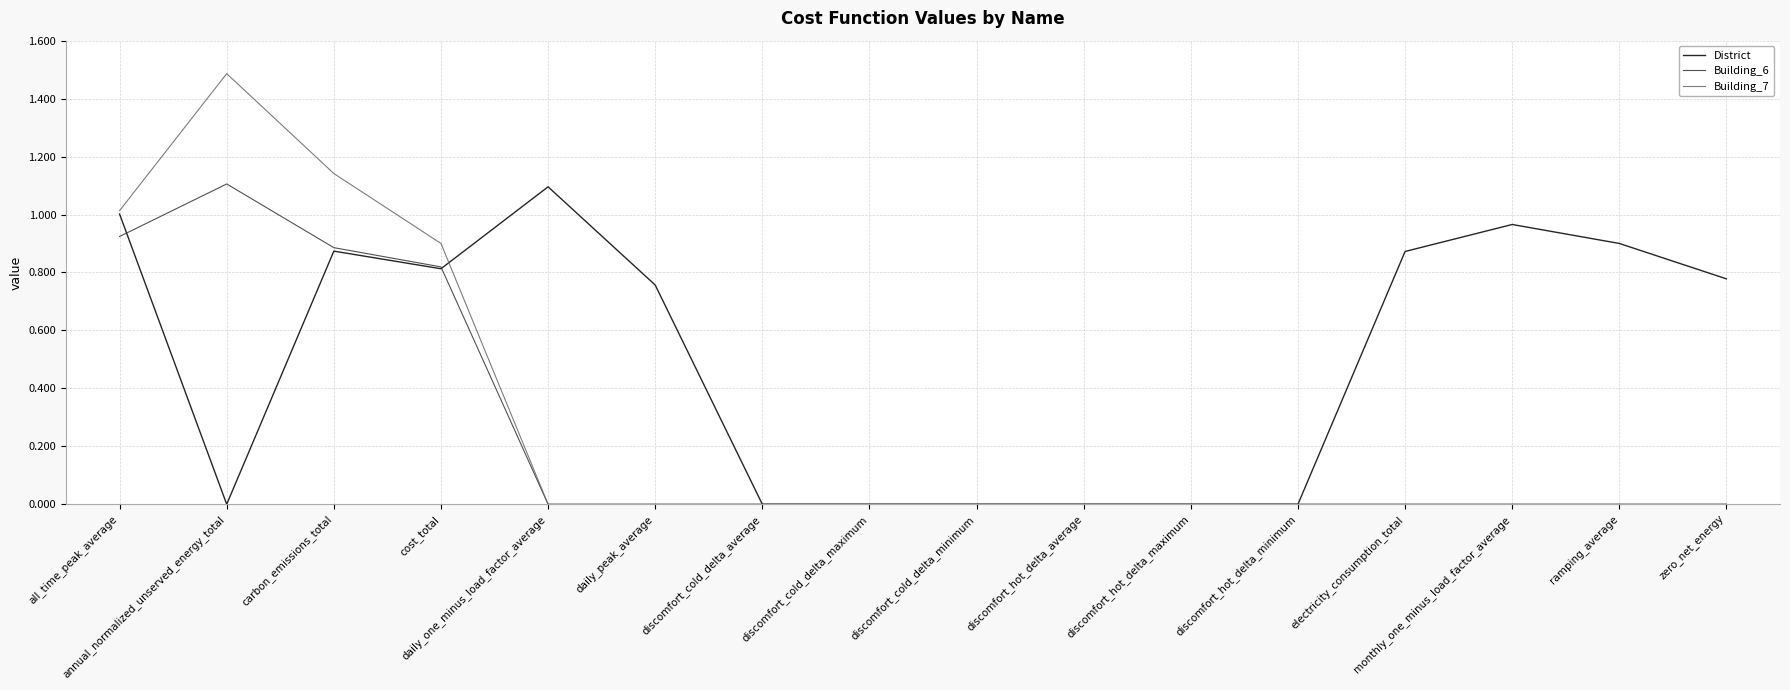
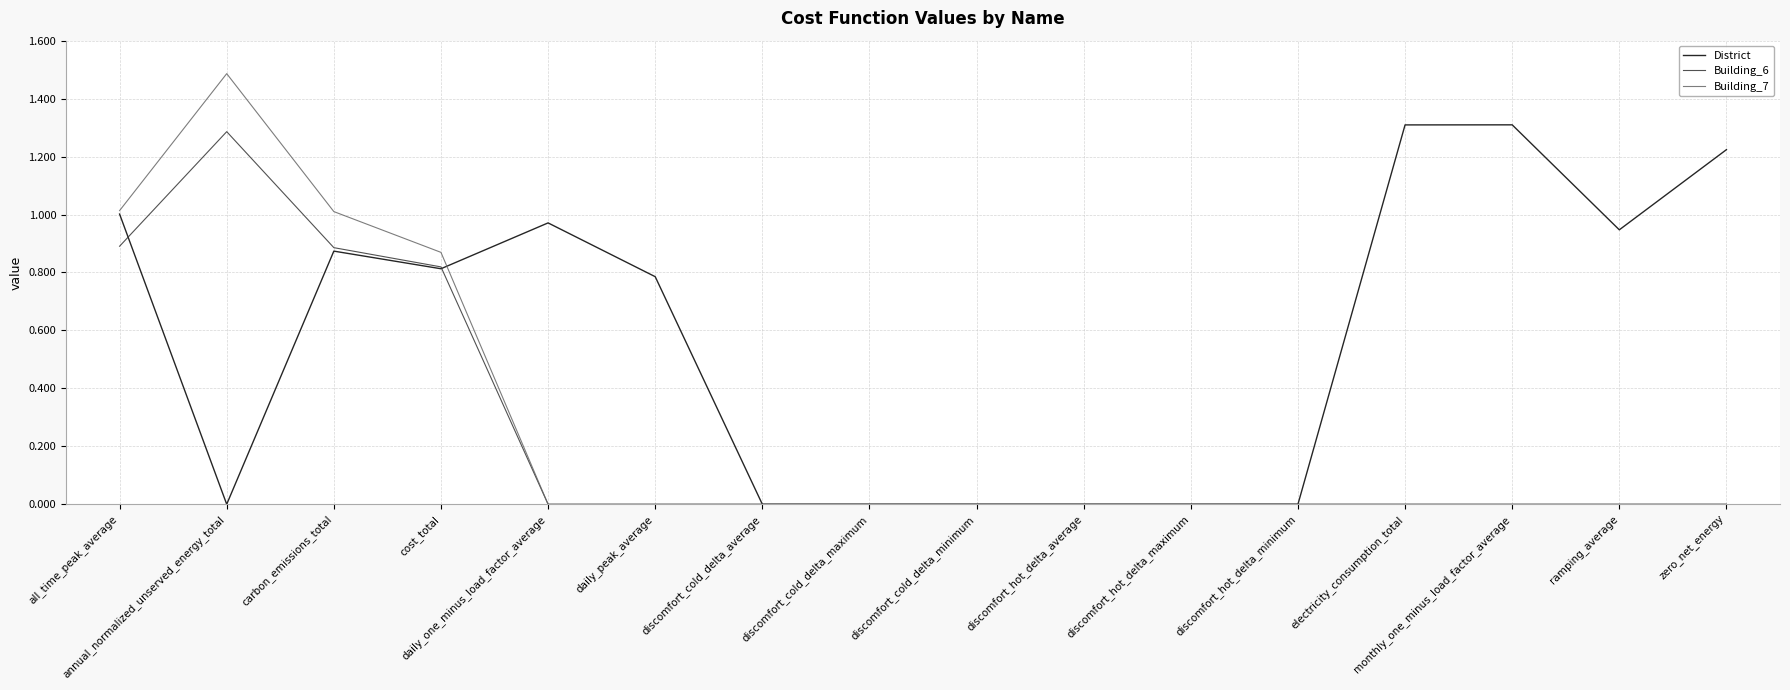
  {
    "District": {
      "all_time_peak_average": 1.00,
      "annual_normalized_unserved_energy_total": 0.00,
      "carbon_emissions_total": 0.87,
-     "daily_one_minus_load_factor_average": 1.10,
-     "daily_peak_average": 0.76,
-     "electricity_consumption_total": 0.87,
-     "monthly_one_minus_load_factor_average": 0.97,
-     "ramping_average": 0.90,
-     "zero_net_energy": 0.78
+     "daily_one_minus_load_factor_average": 0.97,
+     "daily_peak_average": 0.79,
+     "electricity_consumption_total": 1.31,
+     "monthly_one_minus_load_factor_average": 1.31,
+     "ramping_average": 0.95,
+     "zero_net_energy": 1.22
    },
    "Building_6": {
-     "all_time_peak_average": 0.92,
-     "annual_normalized_unserved_energy_total": 1.11,
+     "all_time_peak_average": 0.89,
+     "annual_normalized_unserved_energy_total": 1.29,
      "carbon_emissions_total": 0.89
    },
    "Building_7": {
      "all_time_peak_average": 1.01,
      "annual_normalized_unserved_energy_total": 1.49,
-     "carbon_emissions_total": 1.14,
-     "cost_total": 0.90
+     "carbon_emissions_total": 1.01,
+     "cost_total": 0.87
    }
  }
